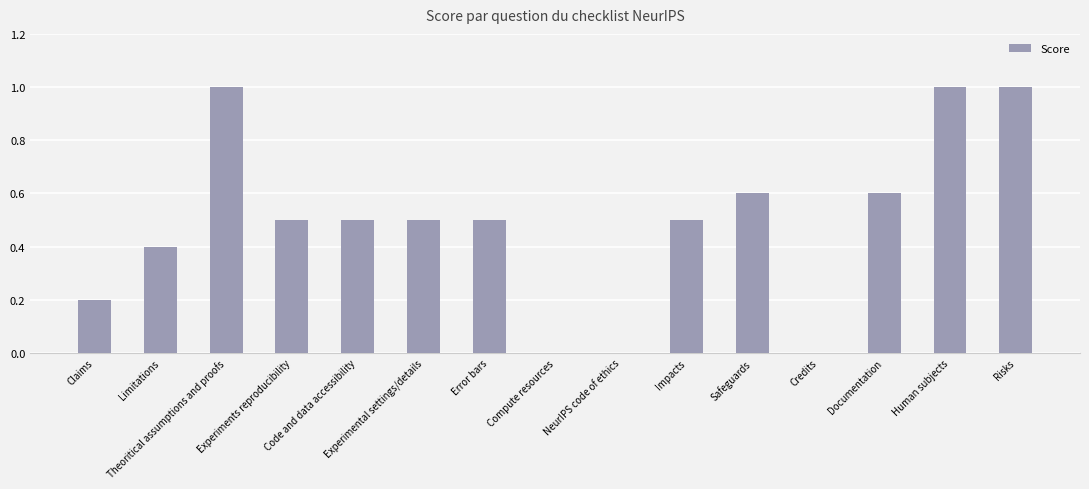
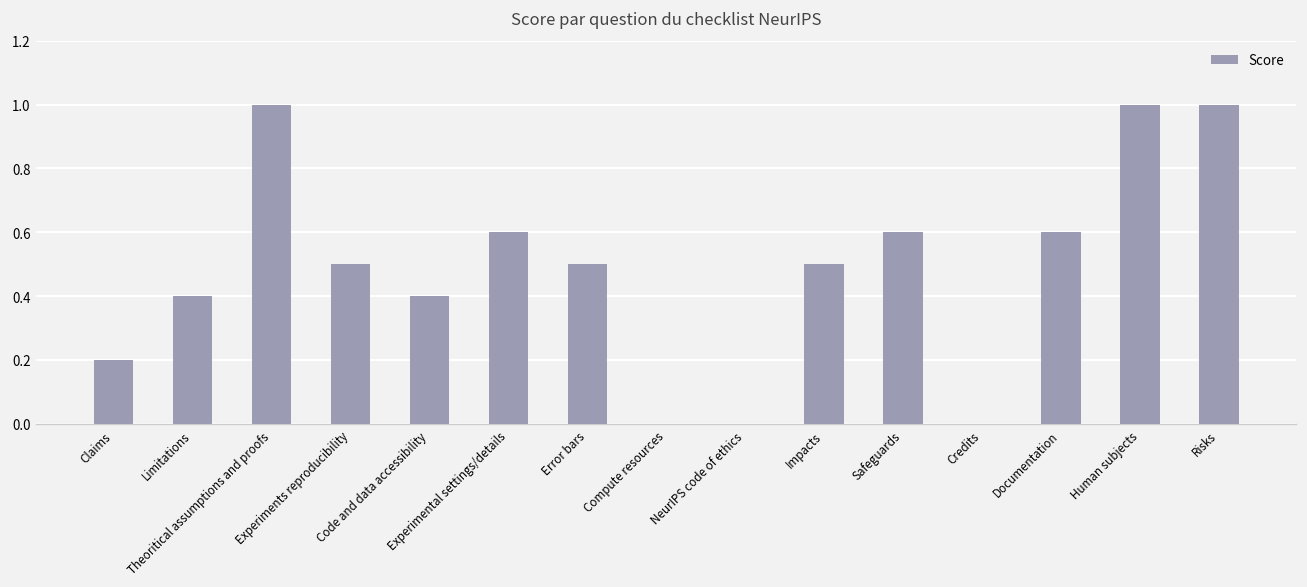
  {
    "Claims": 0.2,
    "Limitations": 0.4,
    "Theoritical assumptions and proofs": 1.0,
    "Experiments reproducibility": 0.5,
-   "Code and data accessibility": 0.5,
-   "Experimental settings/details": 0.5,
+   "Code and data accessibility": 0.4,
+   "Experimental settings/details": 0.6,
    "Error bars": 0.5,
    "Compute resources": 0.0,
    "NeurIPS code of ethics": 0.0,
    "Impacts": 0.5,
    "Safeguards": 0.6,
    "Credits": 0.0,
    "Documentation": 0.6,
    "Human subjects": 1.0,
    "Risks": 1.0
  }
